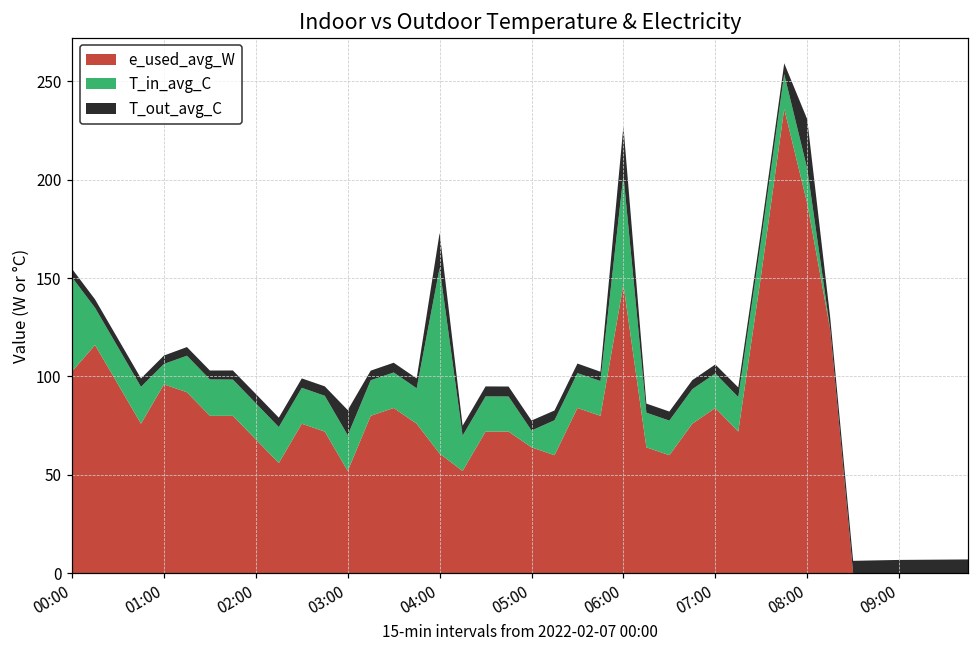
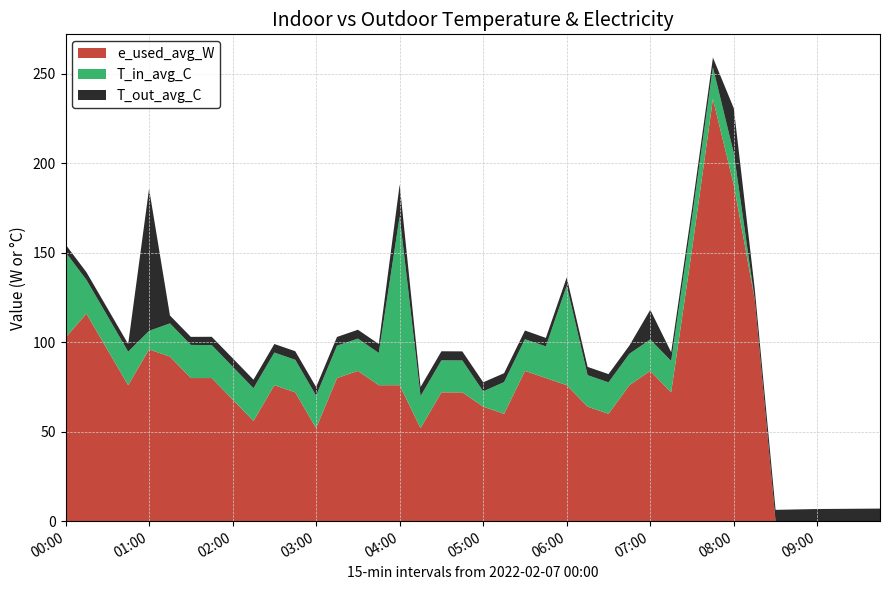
  {
    "e_used_avg_W": {
      "00:00": 103,
      "01:00": 96,
      "02:00": 68,
      "03:00": 52,
-     "04:00": 61,
+     "04:00": 76,
      "05:00": 64,
-     "06:00": 147,
+     "06:00": 76,
      "07:00": 84,
      "08:00": 188
    },
    "T_in_avg_C": {
      "00:00": 48,
      "01:00": 10,
      "02:00": 18,
      "03:00": 18,
      "04:00": 94,
      "05:00": 9,
      "06:00": 56,
      "07:00": 18,
      "08:00": 18
    },
    "T_out_avg_C": {
      "00:00": 4,
-     "01:00": 4,
+     "01:00": 80,
      "02:00": 5,
-     "03:00": 13,
+     "03:00": 5,
      "04:00": 18,
      "05:00": 5,
-     "06:00": 25,
-     "07:00": 5,
+     "06:00": 5,
+     "07:00": 17,
      "08:00": 25,
      "09:00": 7
    }
  }
